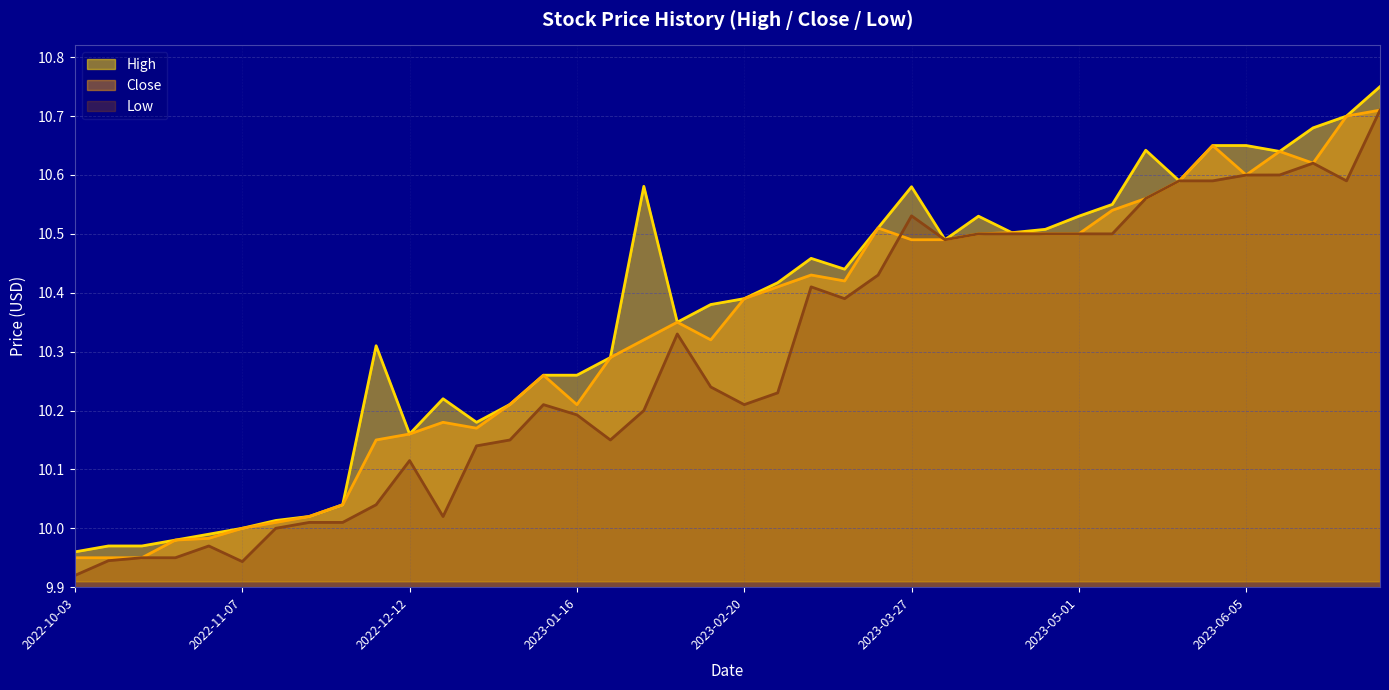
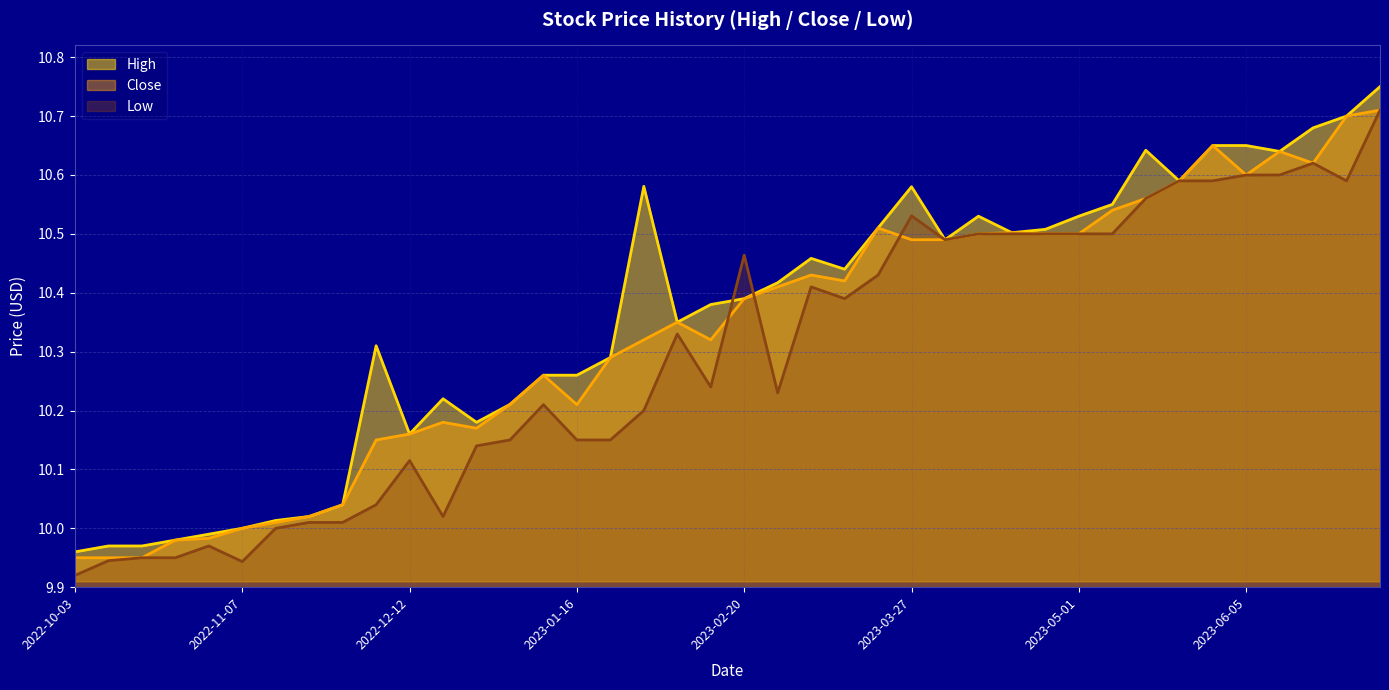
  {
    "Low": {
      "2022-10-03": 9.92,
      "2022-11-07": 9.94,
      "2022-12-12": 10.11,
-     "2023-01-16": 10.19,
-     "2023-02-20": 10.21,
+     "2023-01-16": 10.15,
+     "2023-02-20": 10.46,
      "2023-03-27": 10.53
    }
  }
